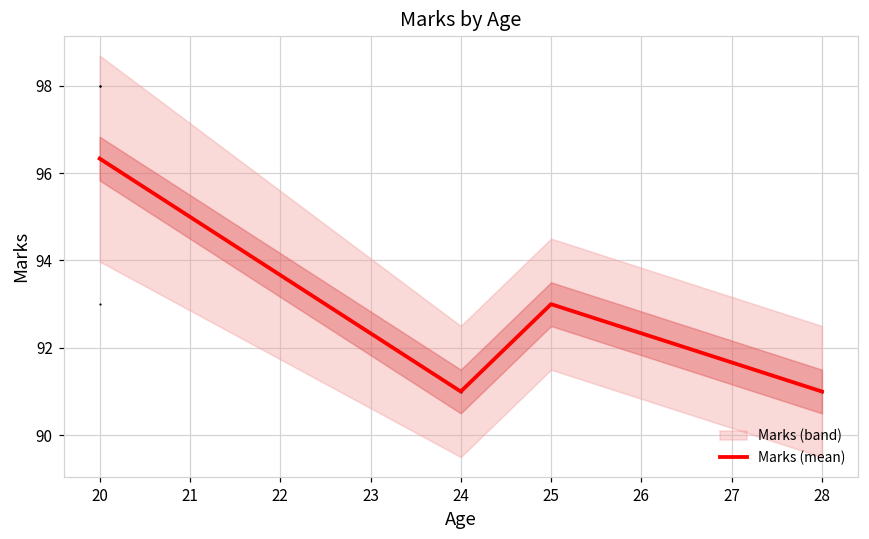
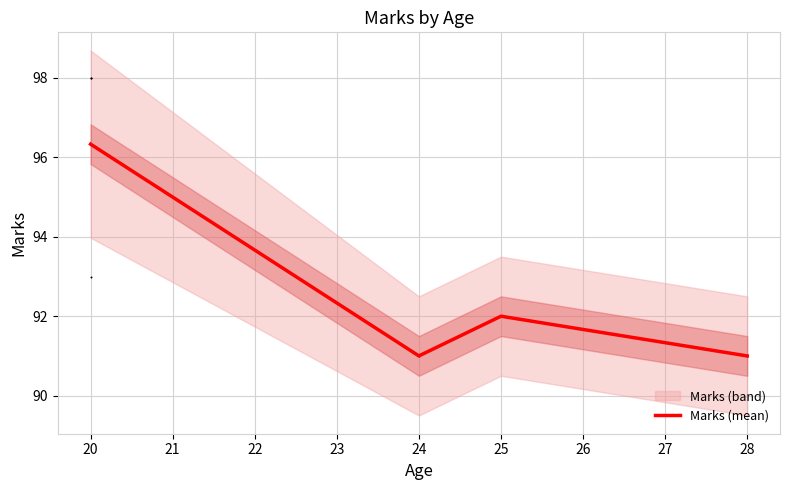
  {
    "Marks (mean)": {
      "20": 96.3,
-     "25": 93
+     "25": 92
    }
  }
